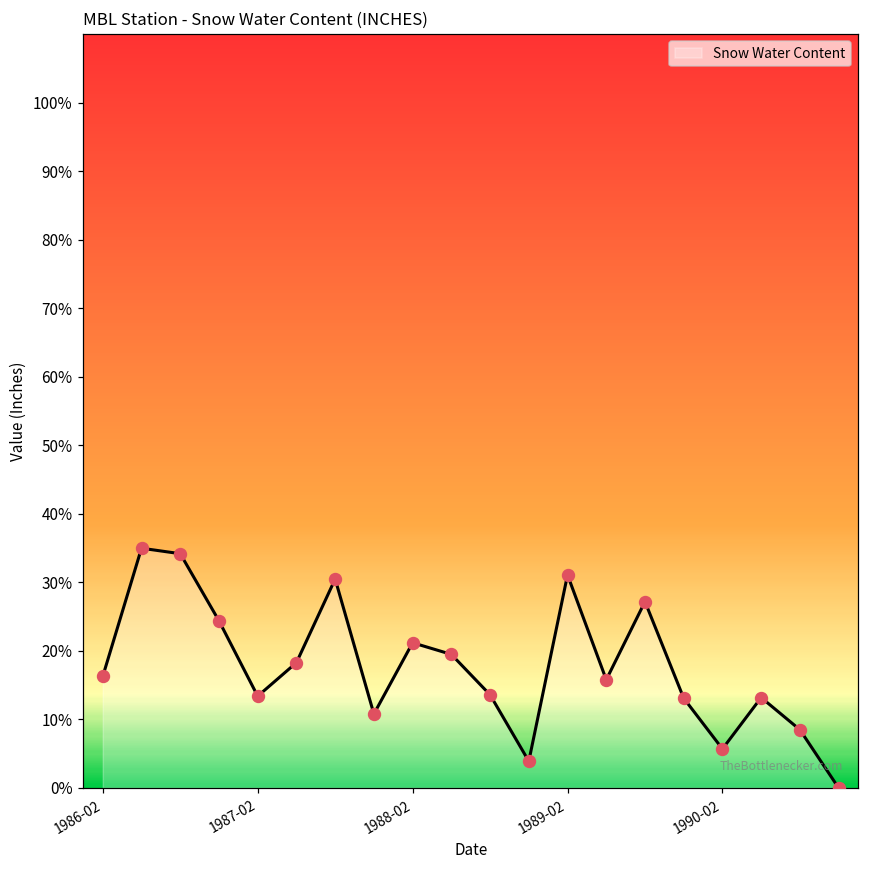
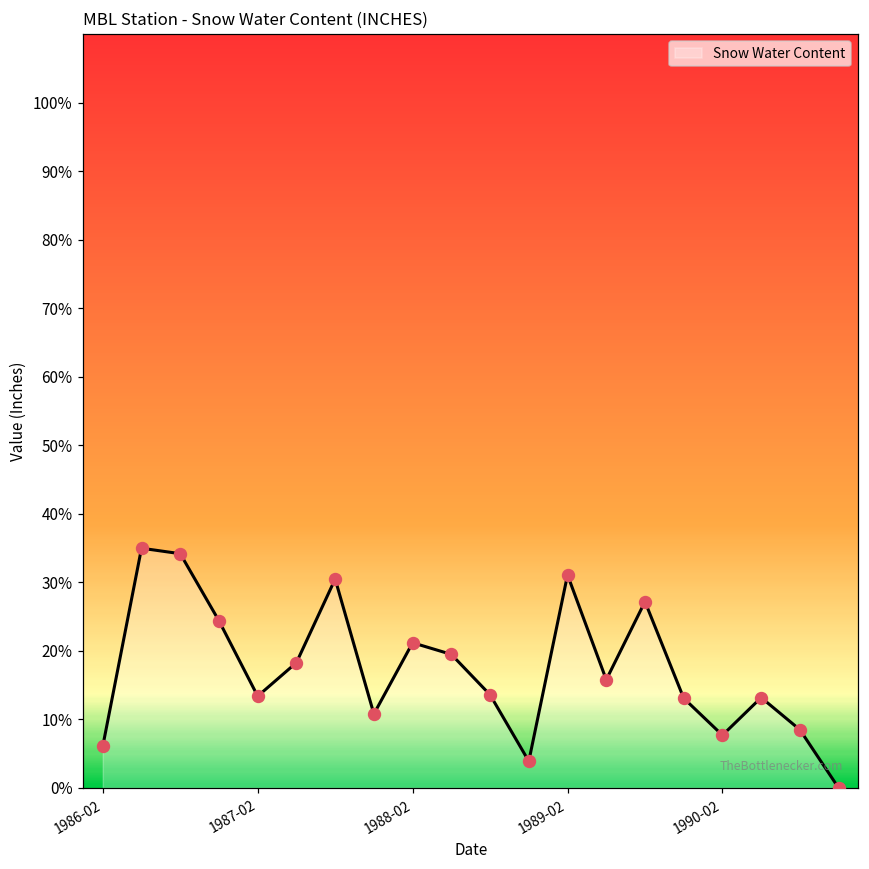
  {
-   "1986-02": "16%",
+   "1986-02": "6%",
    "1987-02": "13%",
    "1988-02": "21%",
    "1989-02": "31%",
-   "1990-02": "6%"
+   "1990-02": "8%"
  }
